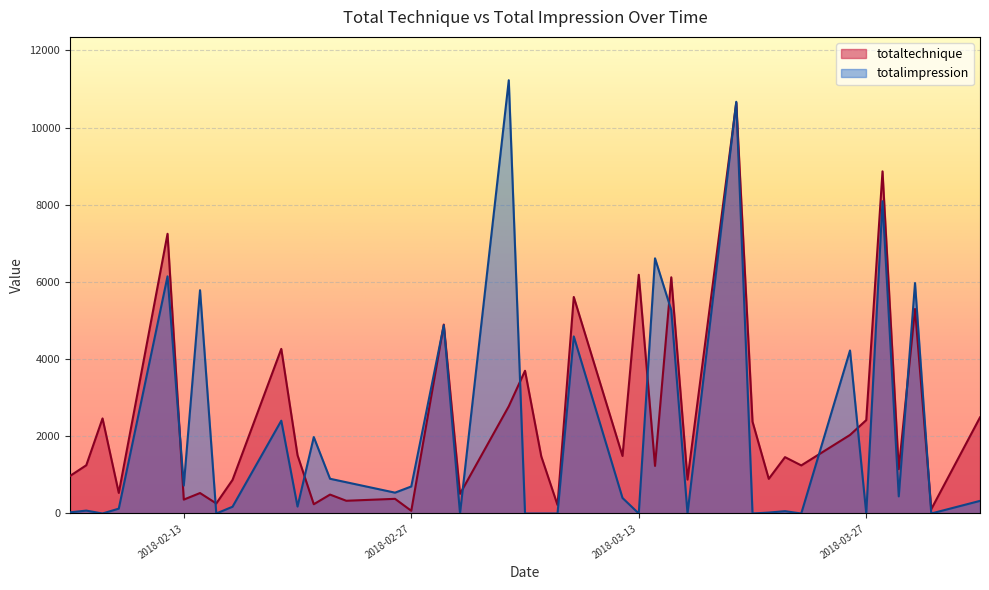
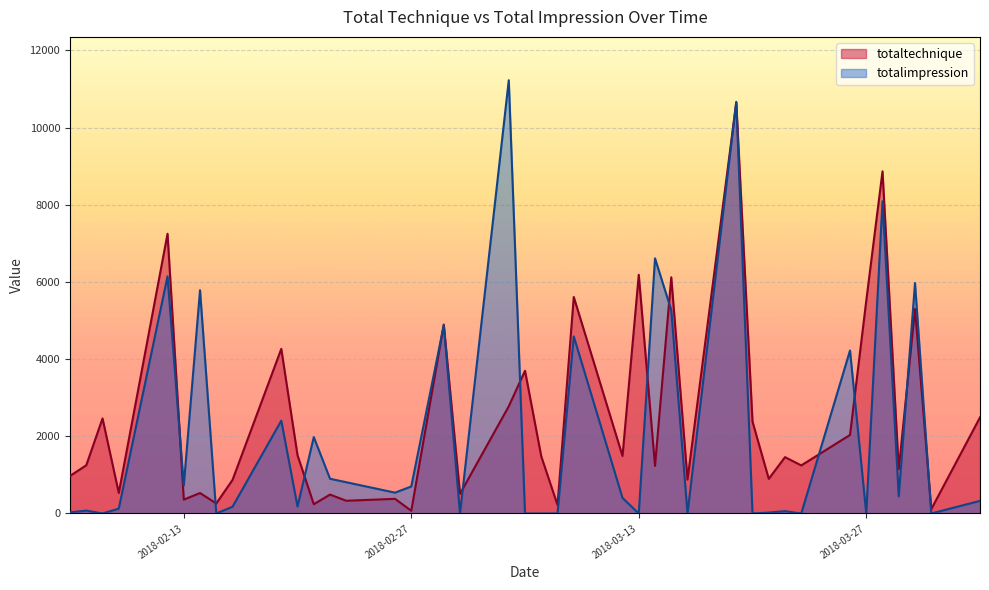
  {
    "totaltechnique": {
      "2018-02-13": 400,
      "2018-02-27": 100,
      "2018-03-13": 6200,
-     "2018-03-27": 2400
+     "2018-03-27": 5500
    },
    "totalimpression": {
      "2018-02-13": 700,
      "2018-02-27": 700,
      "2018-03-13": 0,
      "2018-03-27": 0
    }
  }
